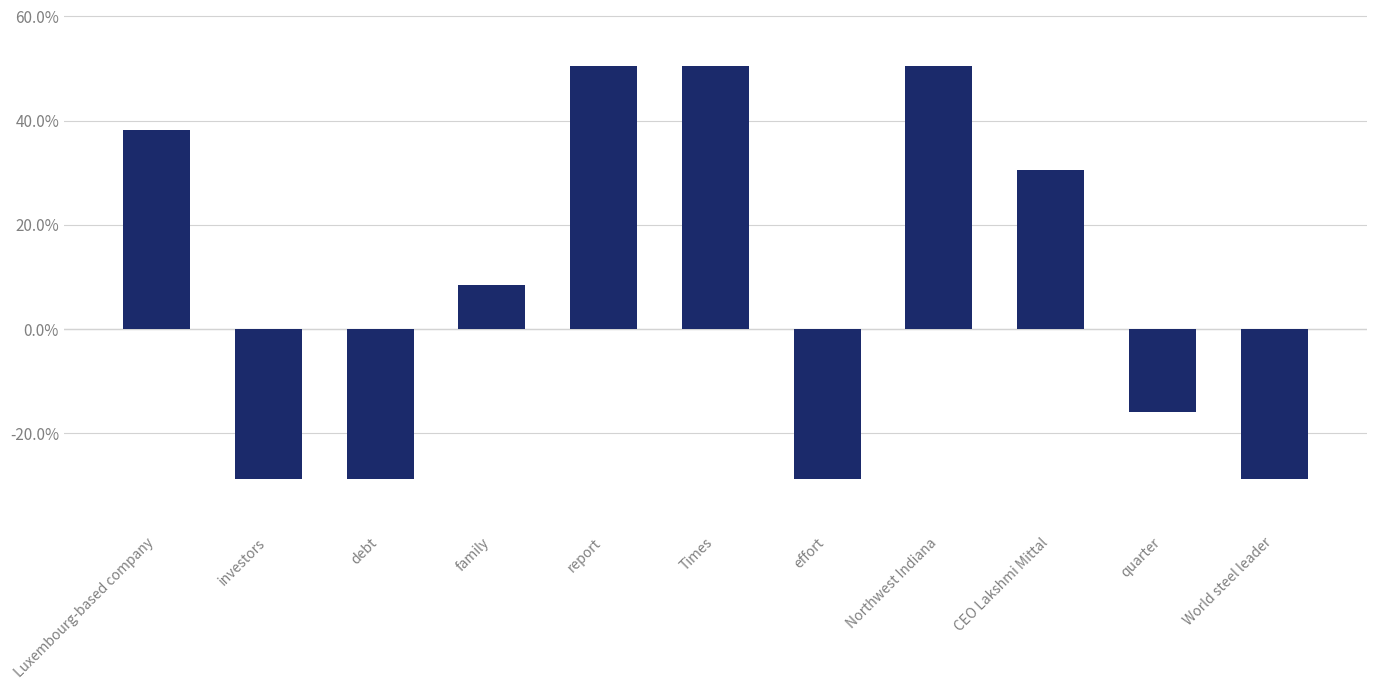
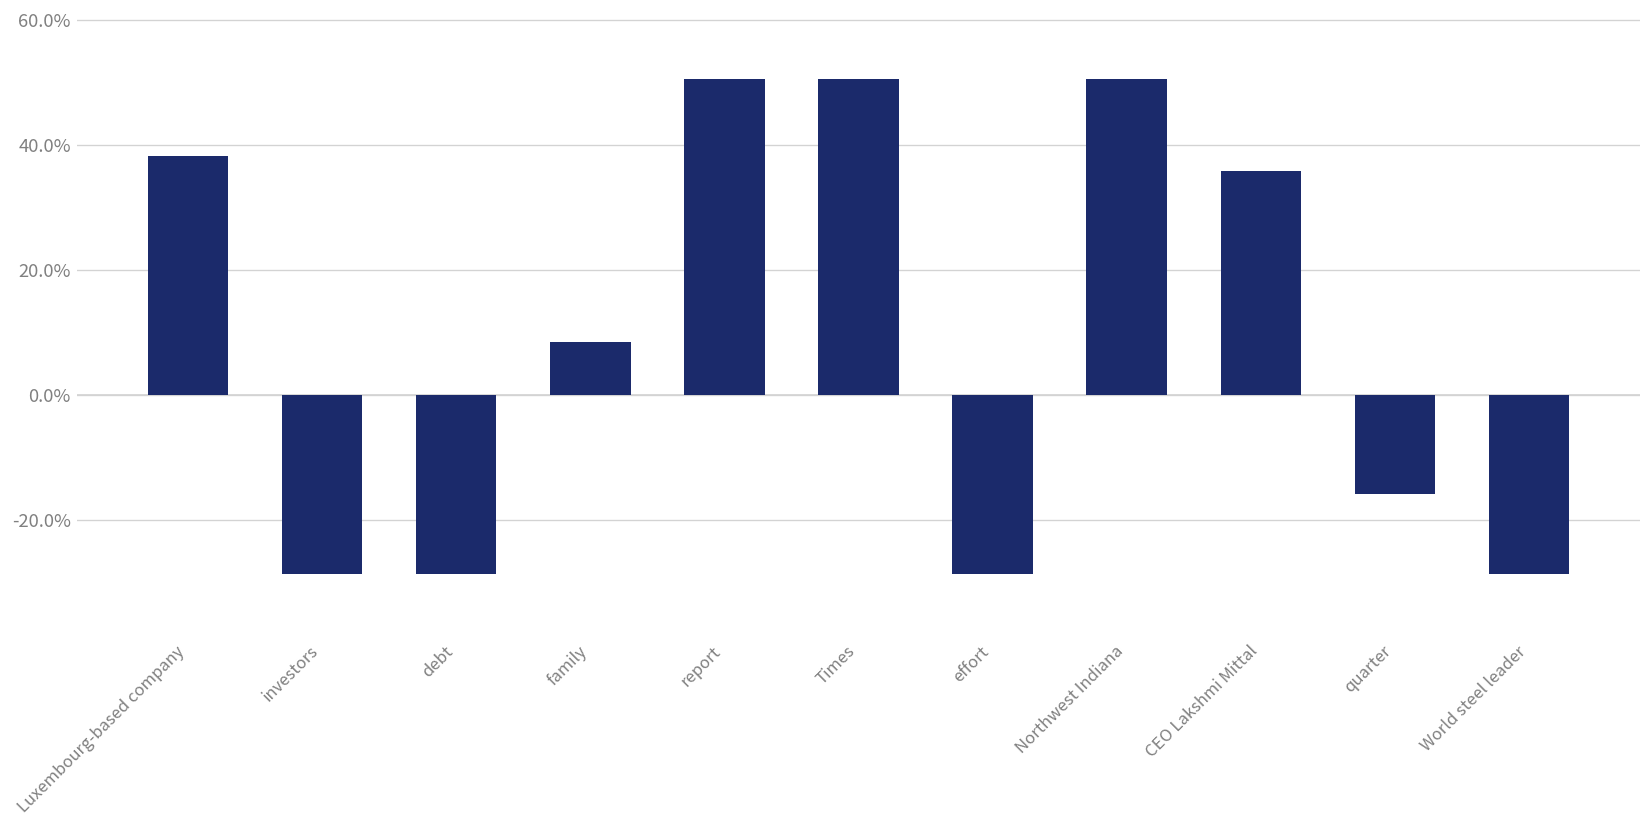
  {
    "Luxembourg-based company": "38%",
    "investors": "-29%",
    "debt": "-29%",
    "family": "9%",
    "report": "51%",
    "Times": "51%",
    "effort": "-29%",
    "Northwest Indiana": "51%",
-   "CEO Lakshmi Mittal": "30%",
+   "CEO Lakshmi Mittal": "36%",
    "quarter": "-16%",
    "World steel leader": "-29%"
  }
